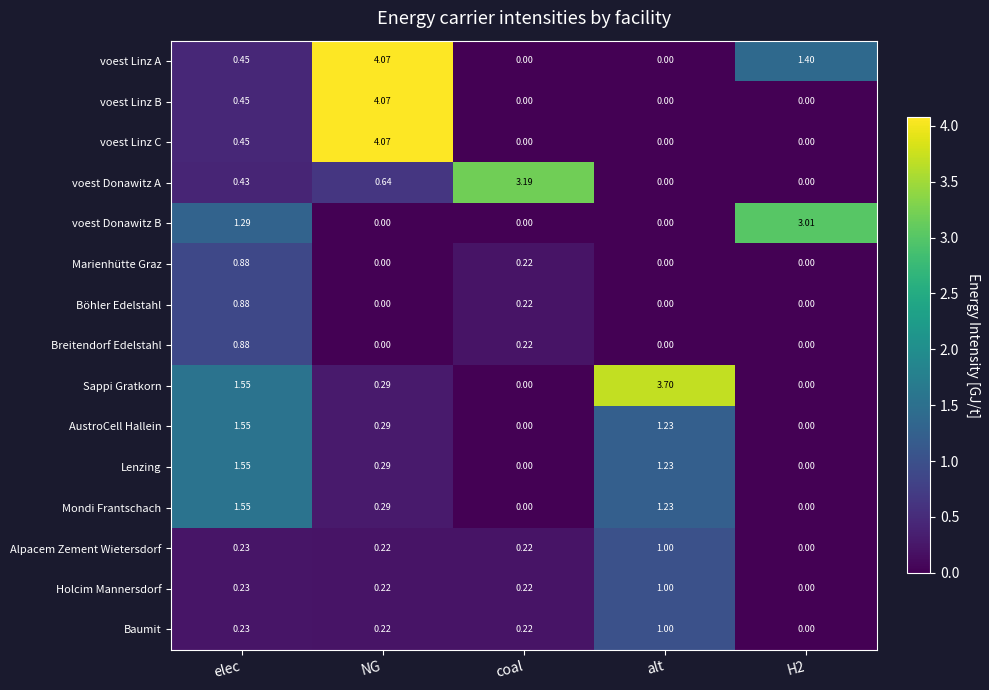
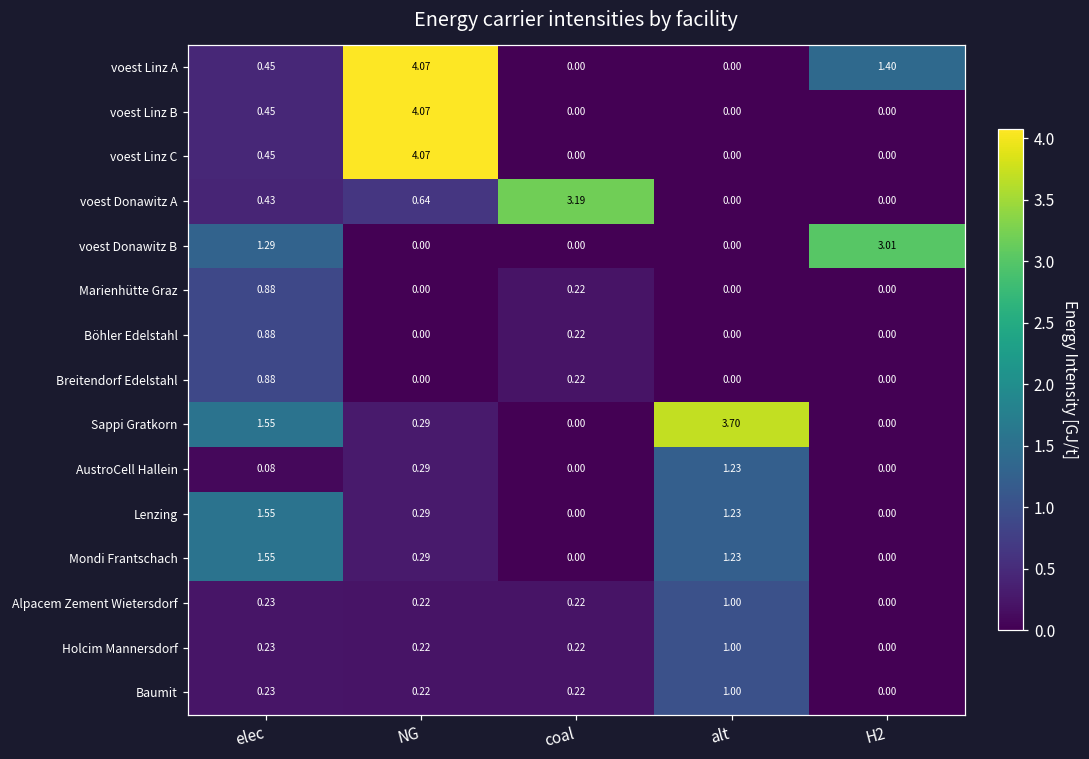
  {
    "voest Linz A": {
      "elec": 0.45,
      "NG": 4.07,
      "coal": 0.00,
      "alt": 0.00,
      "H2": 1.40
    },
    "voest Linz B": {
      "elec": 0.45,
      "NG": 4.07,
      "coal": 0.00,
      "alt": 0.00,
      "H2": 0.00
    },
    "voest Linz C": {
      "elec": 0.45,
      "NG": 4.07,
      "coal": 0.00,
      "alt": 0.00,
      "H2": 0.00
    },
    "voest Donawitz A": {
      "elec": 0.43,
      "NG": 0.64,
      "coal": 3.19,
      "alt": 0.00,
      "H2": 0.00
    },
    "voest Donawitz B": {
      "elec": 1.29,
      "NG": 0.00,
      "coal": 0.00,
      "alt": 0.00,
      "H2": 3.01
    },
    "Marienhütte Graz": {
      "elec": 0.88,
      "NG": 0.00,
      "coal": 0.22,
      "alt": 0.00,
      "H2": 0.00
    },
    "Böhler Edelstahl": {
      "elec": 0.88,
      "NG": 0.00,
      "coal": 0.22,
      "alt": 0.00,
      "H2": 0.00
    },
    "Breitendorf Edelstahl": {
      "elec": 0.88,
      "NG": 0.00,
      "coal": 0.22,
      "alt": 0.00,
      "H2": 0.00
    },
    "Sappi Gratkorn": {
      "elec": 1.55,
      "NG": 0.29,
      "coal": 0.00,
      "alt": 3.70,
      "H2": 0.00
    },
    "AustroCell Hallein": {
-     "elec": 1.55,
+     "elec": 0.08,
      "NG": 0.29,
      "coal": 0.00,
      "alt": 1.23,
      "H2": 0.00
    },
    "Lenzing": {
      "elec": 1.55,
      "NG": 0.29,
      "coal": 0.00,
      "alt": 1.23,
      "H2": 0.00
    },
    "Mondi Frantschach": {
      "elec": 1.55,
      "NG": 0.29,
      "coal": 0.00,
      "alt": 1.23,
      "H2": 0.00
    },
    "Alpacem Zement Wietersdorf": {
      "elec": 0.23,
      "NG": 0.22,
      "coal": 0.22,
      "alt": 1.00,
      "H2": 0.00
    },
    "Holcim Mannersdorf": {
      "elec": 0.23,
      "NG": 0.22,
      "coal": 0.22,
      "alt": 1.00,
      "H2": 0.00
    },
    "Baumit": {
      "elec": 0.23,
      "NG": 0.22,
      "coal": 0.22,
      "alt": 1.00,
      "H2": 0.00
    }
  }
